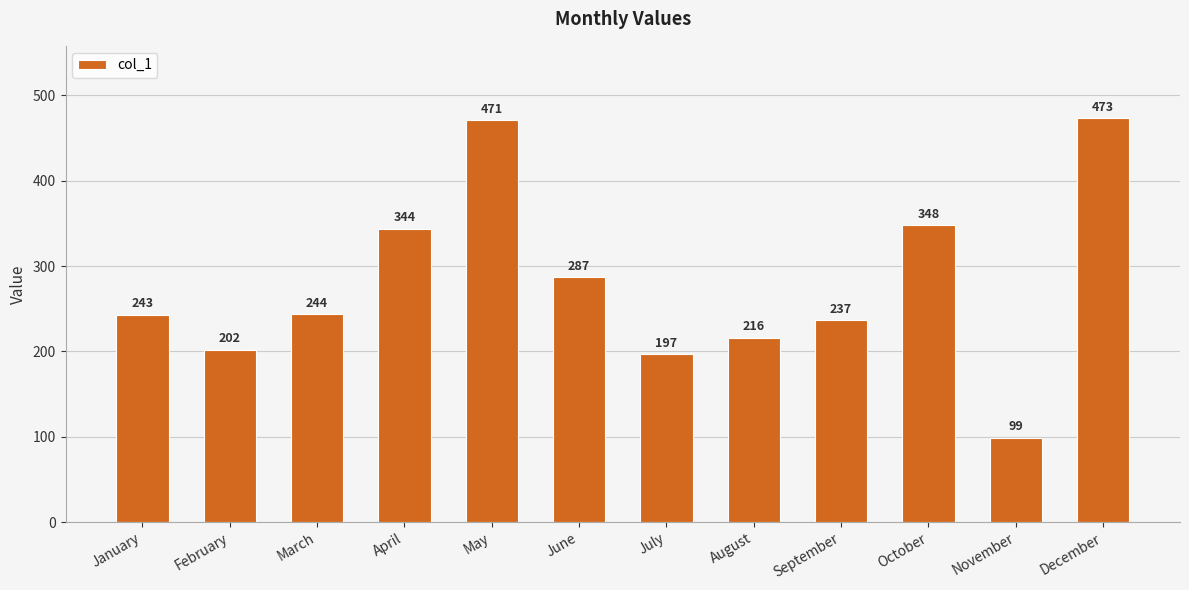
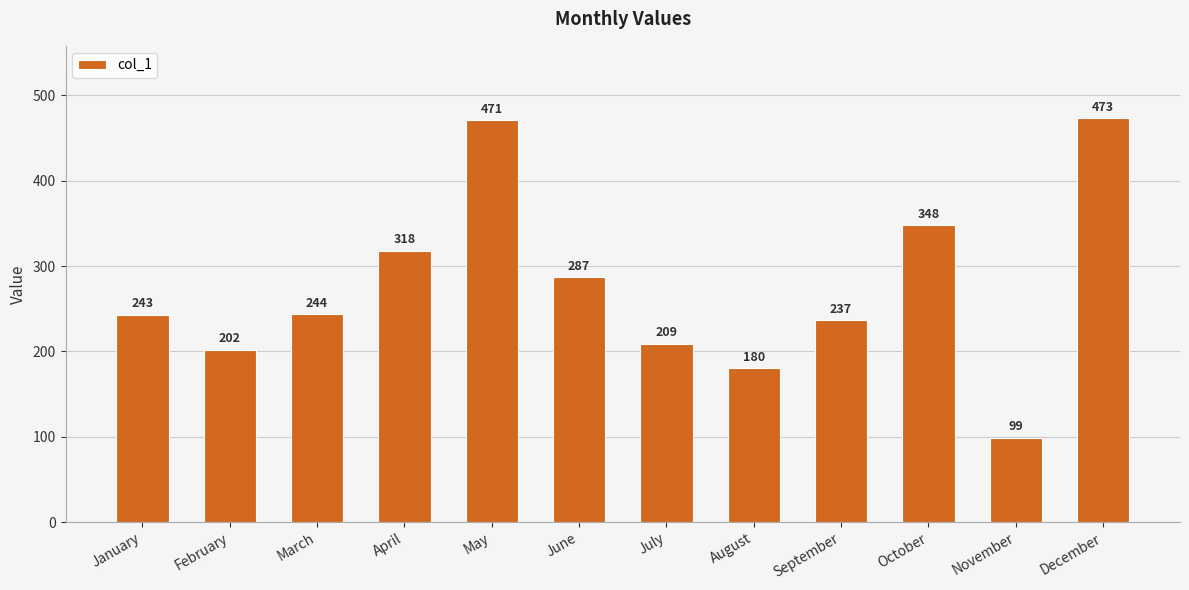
  {
    "January": 243,
    "February": 202,
    "March": 244,
-   "April": 344,
+   "April": 318,
    "May": 471,
    "June": 287,
-   "July": 197,
-   "August": 216,
+   "July": 209,
+   "August": 180,
    "September": 237,
    "October": 348,
    "November": 99,
    "December": 473
  }
